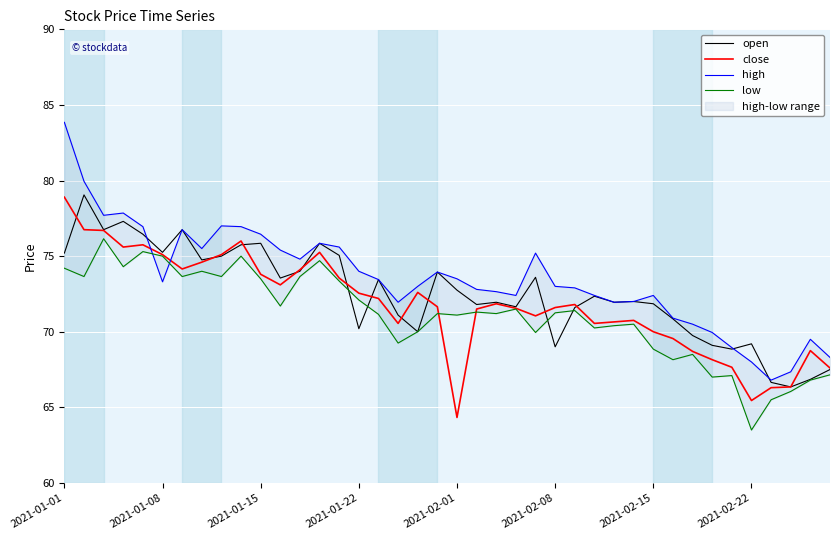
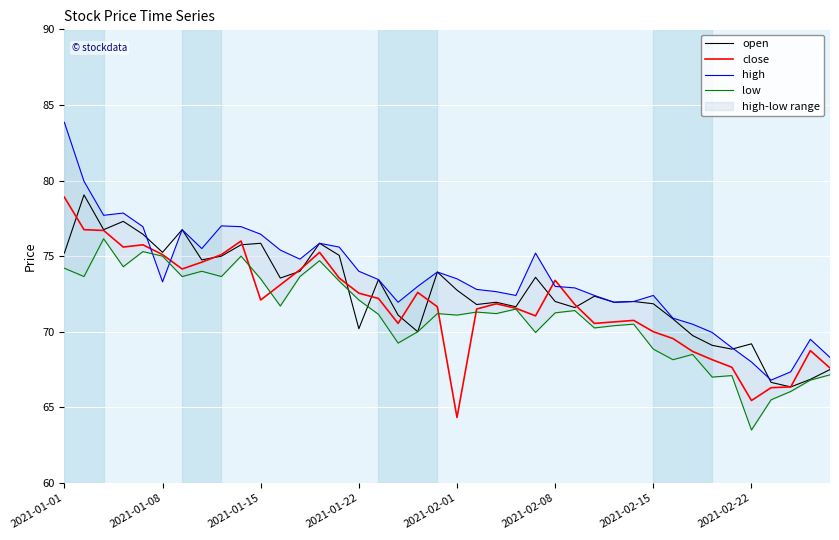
  {
    "open": {
      "2021-01-01": 75.2,
      "2021-01-15": 76,
      "2021-01-22": 70.2,
      "2021-02-01": 72.8,
-     "2021-02-08": 69,
+     "2021-02-08": 72,
      "2021-02-15": 72,
      "2021-02-22": 69.2
    },
    "close": {
      "2021-01-01": 78.9,
-     "2021-01-15": 73.8,
+     "2021-01-15": 72.1,
      "2021-01-22": 72.6,
      "2021-02-01": 64.3,
-     "2021-02-08": 71.6,
+     "2021-02-08": 73.4,
      "2021-02-15": 70.0,
      "2021-02-22": 65.5
    },
    "high": {
      "2021-01-08": 73.3
    },
    "low": {
      "2021-01-01": 74.2,
      "2021-01-15": 73.5,
      "2021-01-22": 72.1,
      "2021-02-01": 71.1,
      "2021-02-08": 71.3,
      "2021-02-15": 68.9,
      "2021-02-22": 63.5
    }
  }
